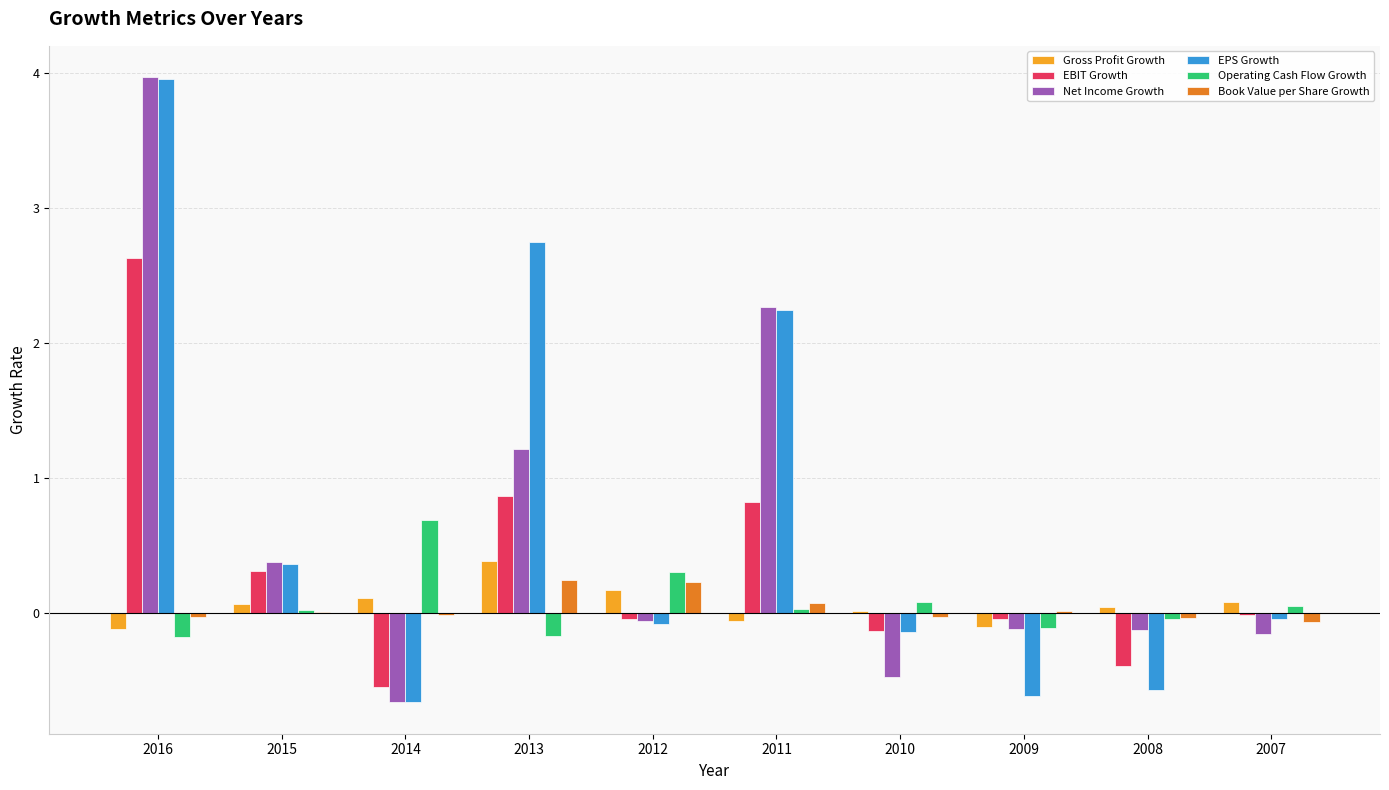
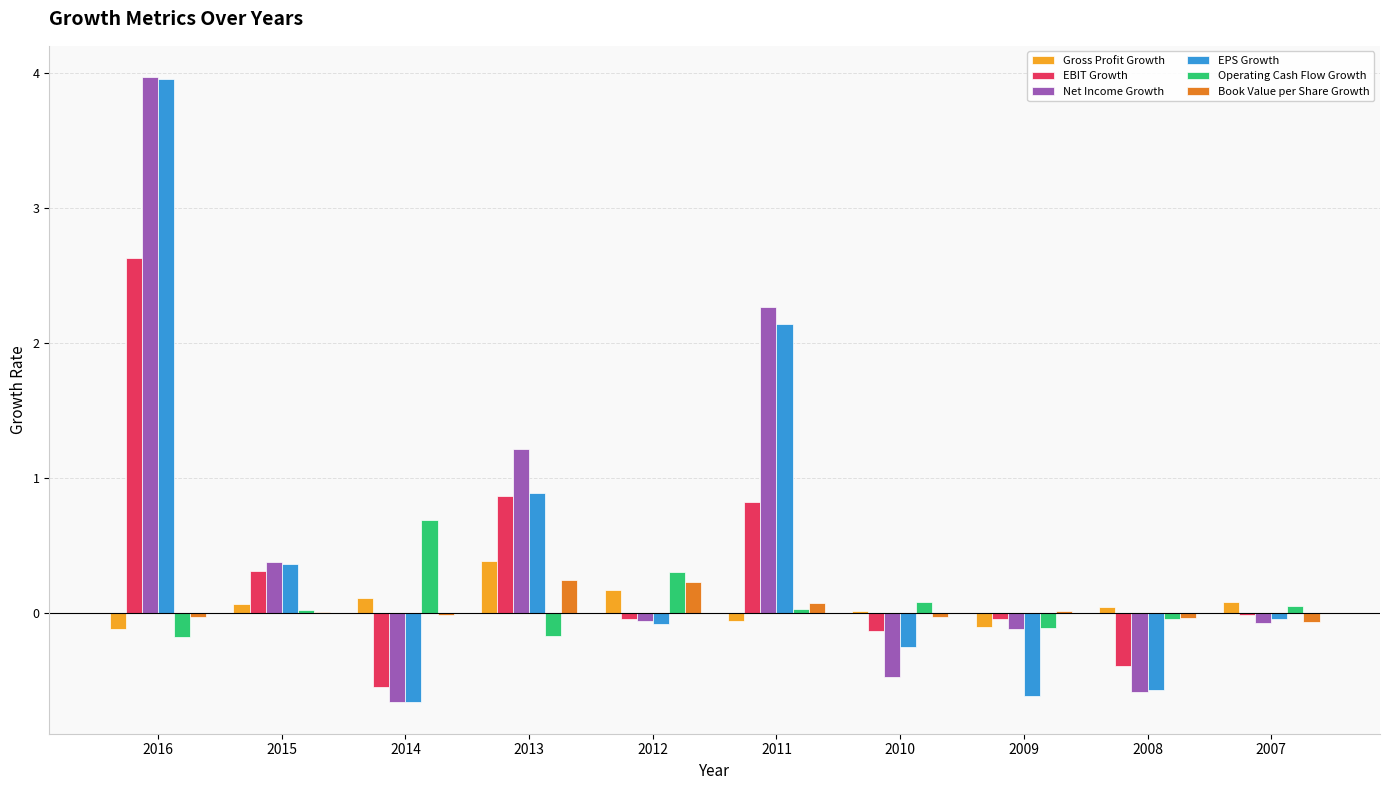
  {
    "EBIT Growth": {
      "2016": 2.63,
      "2015": 0.31,
      "2014": -0.55,
      "2013": 0.86,
      "2012": -0.04,
      "2011": 0.82,
      "2010": -0.13,
      "2009": -0.04,
      "2008": -0.39
    },
    "Net Income Growth": {
      "2016": 3.97,
      "2015": 0.38,
      "2014": -0.66,
      "2013": 1.21,
      "2012": -0.06,
      "2011": 2.27,
      "2010": -0.48,
      "2009": -0.12,
-     "2008": -0.12,
-     "2007": -0.16
+     "2008": -0.59,
+     "2007": -0.08
    },
    "EPS Growth": {
      "2016": 3.96,
      "2015": 0.36,
      "2014": -0.66,
-     "2013": 2.75,
+     "2013": 0.89,
      "2012": -0.08,
-     "2011": 2.25,
-     "2010": -0.14,
+     "2011": 2.14,
+     "2010": -0.25,
      "2009": -0.61,
      "2008": -0.57,
      "2007": -0.04
    },
    "Operating Cash Flow Growth": {
      "2016": -0.18,
      "2015": 0.02,
      "2014": 0.69,
      "2013": -0.17,
      "2012": 0.31,
      "2011": 0.03,
      "2010": 0.08,
      "2009": -0.11,
      "2008": -0.05,
      "2007": 0.05
    }
  }
